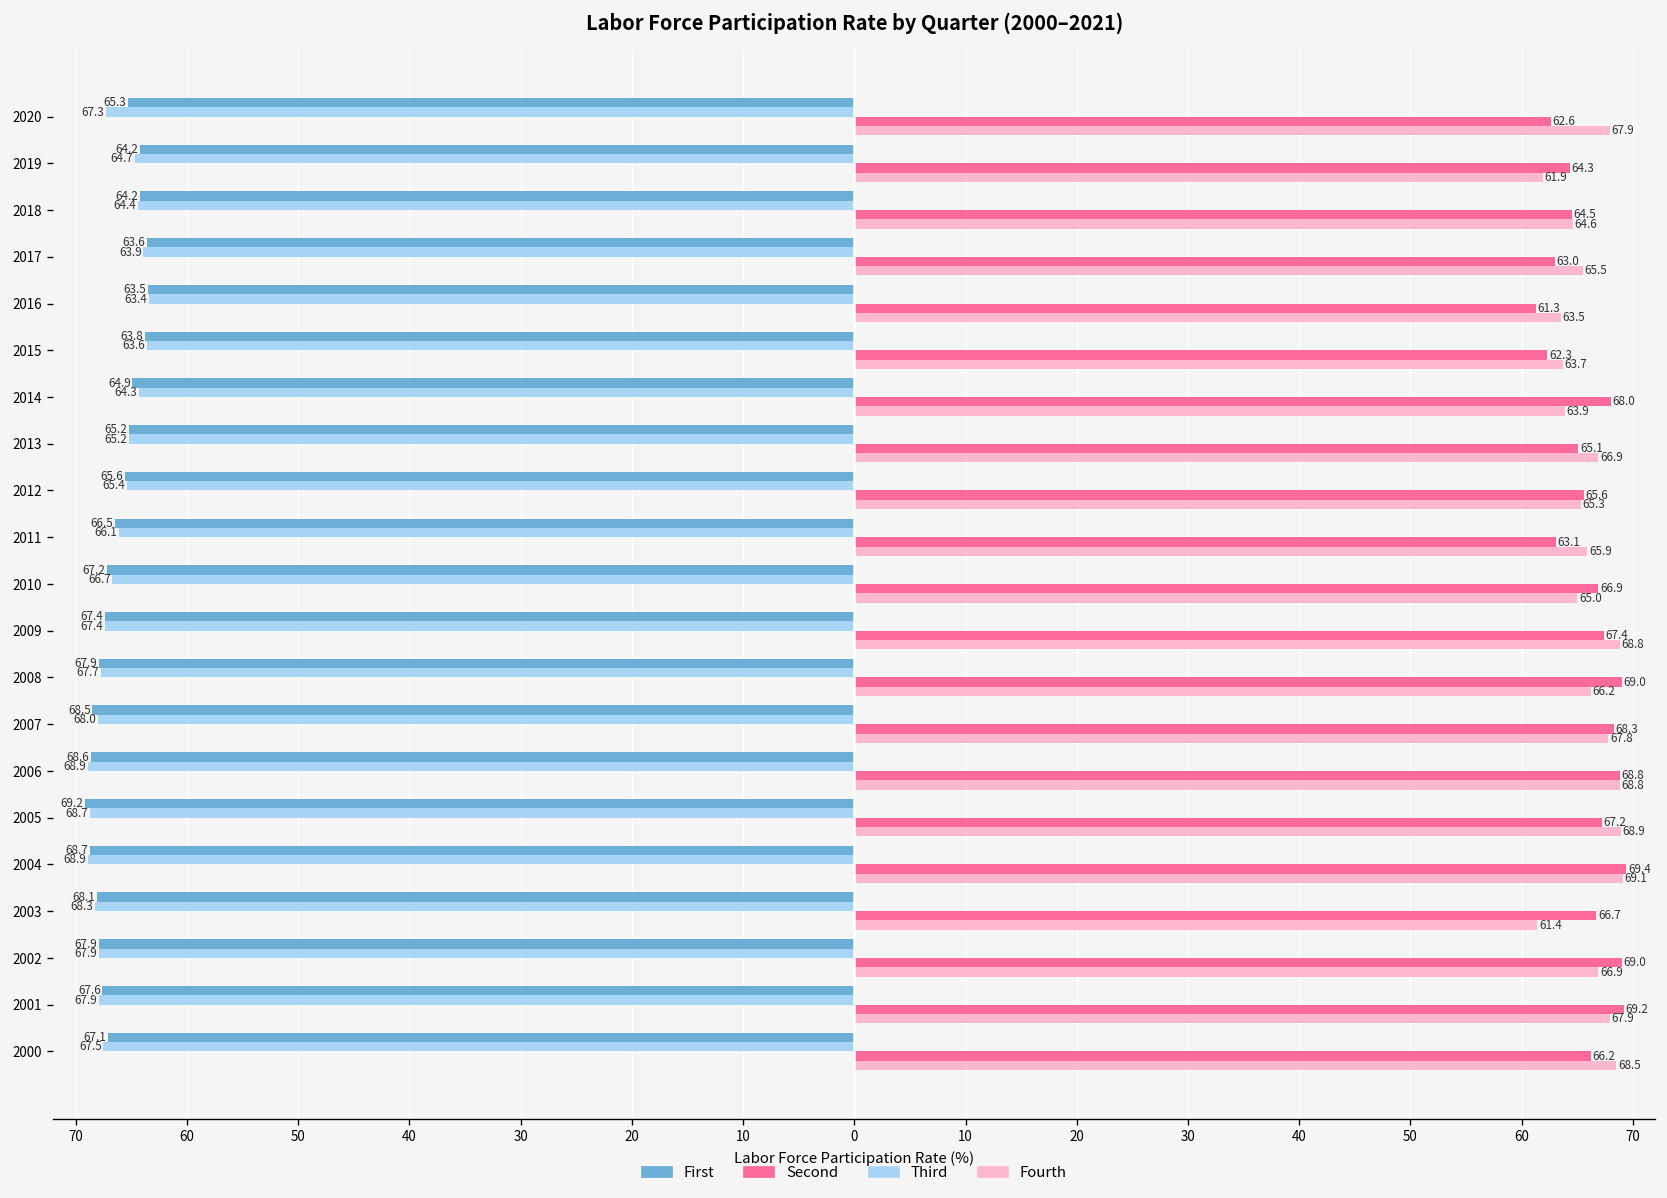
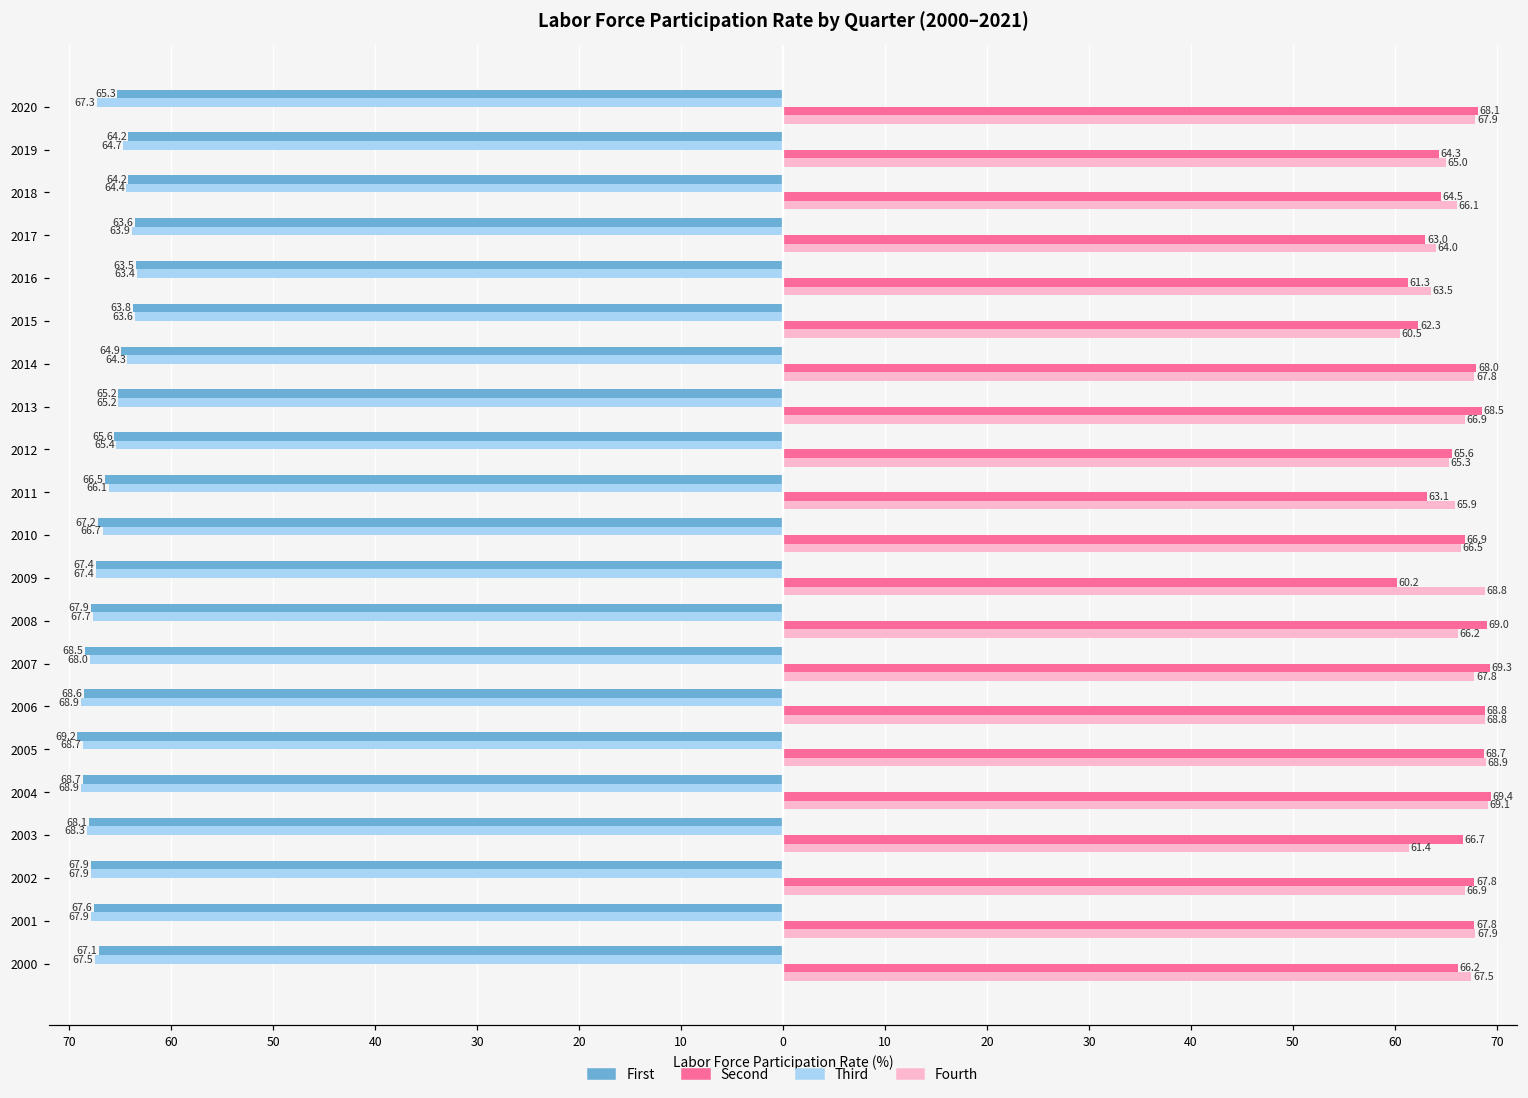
  {
    "Second": {
-     "2020": 62.6,
+     "2020": 68.1,
      "2019": 64.3,
      "2018": 64.5,
      "2017": 63.0,
      "2016": 61.3,
      "2015": 62.3,
-     "2013": 65.1,
+     "2013": 68.5,
      "2011": 63.1,
-     "2009": 67.4,
+     "2009": 60.2,
      "2008": 69.0,
-     "2007": 68.3,
-     "2005": 67.2,
+     "2007": 69.3,
+     "2005": 68.7,
      "2003": 66.7,
-     "2002": 69.0,
-     "2001": 69.2,
+     "2002": 67.8,
+     "2001": 67.8,
      "2000": 66.2
    },
    "Fourth": {
-     "2019": 61.9,
-     "2018": 64.6,
-     "2017": 65.5,
+     "2019": 65.0,
+     "2018": 66.1,
+     "2017": 64.0,
      "2016": 63.5,
-     "2015": 63.7,
-     "2014": 63.9,
+     "2015": 60.5,
+     "2014": 67.8,
      "2013": 66.9,
      "2011": 65.9,
-     "2010": 65.0,
+     "2010": 66.5,
      "2009": 68.8,
      "2008": 66.2,
      "2007": 67.8,
      "2003": 61.4,
      "2002": 66.9,
-     "2000": 68.5
+     "2000": 67.5
    }
  }
